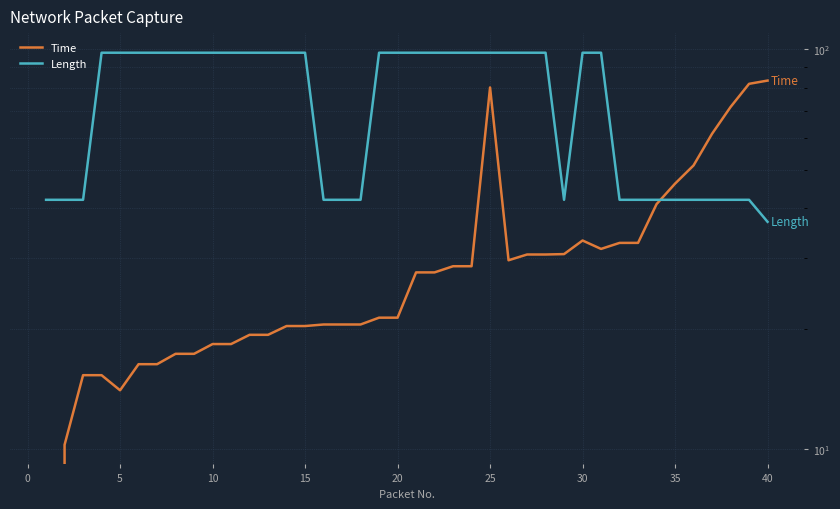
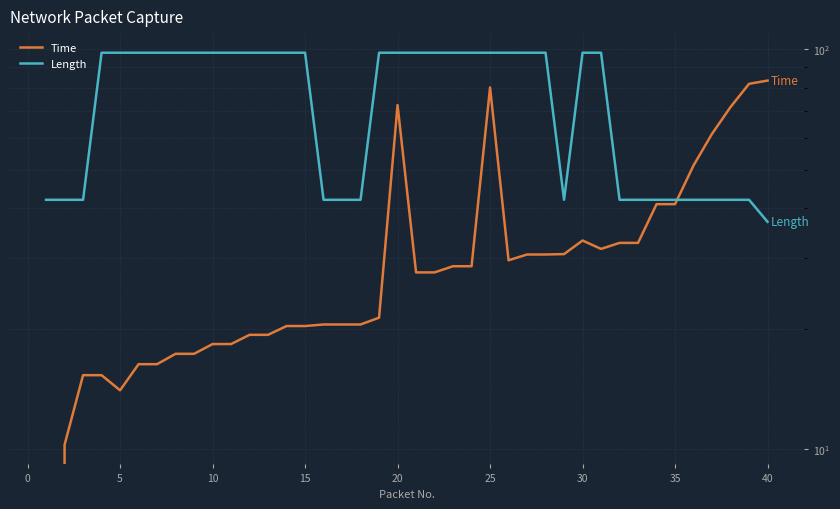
  {
    "Time": {
      "5": 14,
      "10": 18,
      "15": 20,
-     "20": 21,
+     "20": 72,
      "25": 80,
      "30": 33,
-     "35": 46,
+     "35": 41,
      "40": 83
    },
    "Length": {
      "5": 98,
      "10": 98,
      "15": 98,
      "20": 98,
      "25": 98,
      "30": 98,
      "35": 42,
      "40": 37
    }
  }
